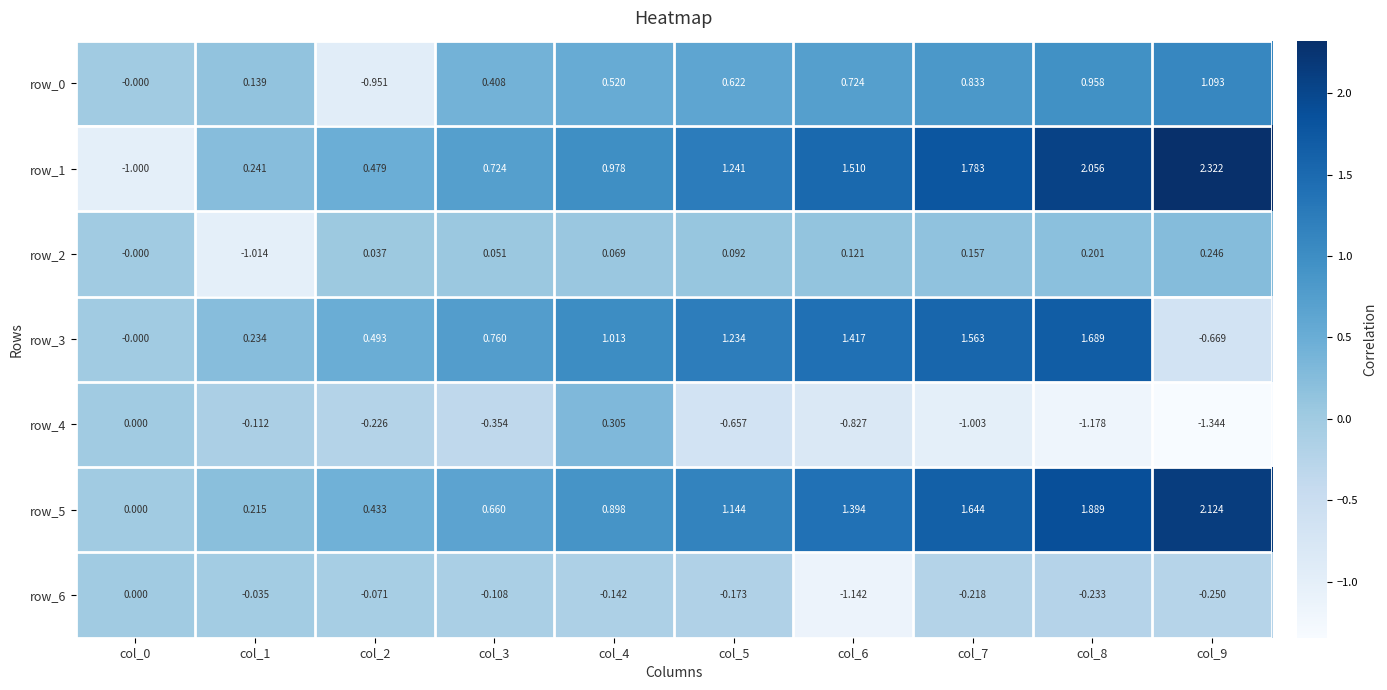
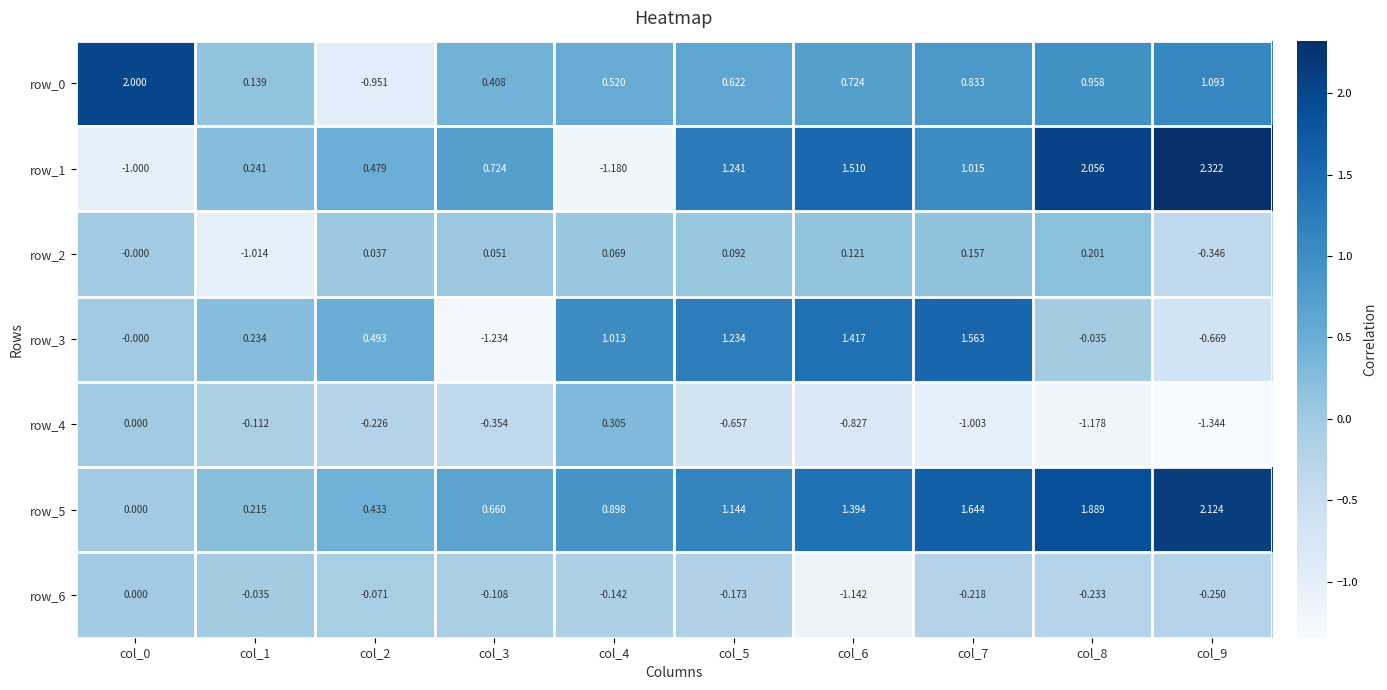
  {
    "row_0": {
-     "col_0": -0.000,
+     "col_0": 2.000,
      "col_1": 0.139,
      "col_2": -0.951,
      "col_3": 0.408,
      "col_4": 0.520,
      "col_5": 0.622,
      "col_6": 0.724,
      "col_7": 0.833,
      "col_8": 0.958,
      "col_9": 1.093
    },
    "row_1": {
      "col_0": -1.000,
      "col_1": 0.241,
      "col_2": 0.479,
      "col_3": 0.724,
-     "col_4": 0.978,
+     "col_4": -1.180,
      "col_5": 1.241,
      "col_6": 1.510,
-     "col_7": 1.783,
+     "col_7": 1.015,
      "col_8": 2.056,
      "col_9": 2.322
    },
    "row_2": {
      "col_0": -0.000,
      "col_1": -1.014,
      "col_2": 0.037,
      "col_3": 0.051,
      "col_4": 0.069,
      "col_5": 0.092,
      "col_6": 0.121,
      "col_7": 0.157,
      "col_8": 0.201,
-     "col_9": 0.246
+     "col_9": -0.346
    },
    "row_3": {
      "col_0": -0.000,
      "col_1": 0.234,
      "col_2": 0.493,
-     "col_3": 0.760,
+     "col_3": -1.234,
      "col_4": 1.013,
      "col_5": 1.234,
      "col_6": 1.417,
      "col_7": 1.563,
-     "col_8": 1.689,
+     "col_8": -0.035,
      "col_9": -0.669
    },
    "row_4": {
      "col_0": 0.000,
      "col_1": -0.112,
      "col_2": -0.226,
      "col_3": -0.354,
      "col_4": 0.305,
      "col_5": -0.657,
      "col_6": -0.827,
      "col_7": -1.003,
      "col_8": -1.178,
      "col_9": -1.344
    },
    "row_5": {
      "col_0": 0.000,
      "col_1": 0.215,
      "col_2": 0.433,
      "col_3": 0.660,
      "col_4": 0.898,
      "col_5": 1.144,
      "col_6": 1.394,
      "col_7": 1.644,
      "col_8": 1.889,
      "col_9": 2.124
    },
    "row_6": {
      "col_0": 0.000,
      "col_1": -0.035,
      "col_2": -0.071,
      "col_3": -0.108,
      "col_4": -0.142,
      "col_5": -0.173,
      "col_6": -1.142,
      "col_7": -0.218,
      "col_8": -0.233,
      "col_9": -0.250
    }
  }
